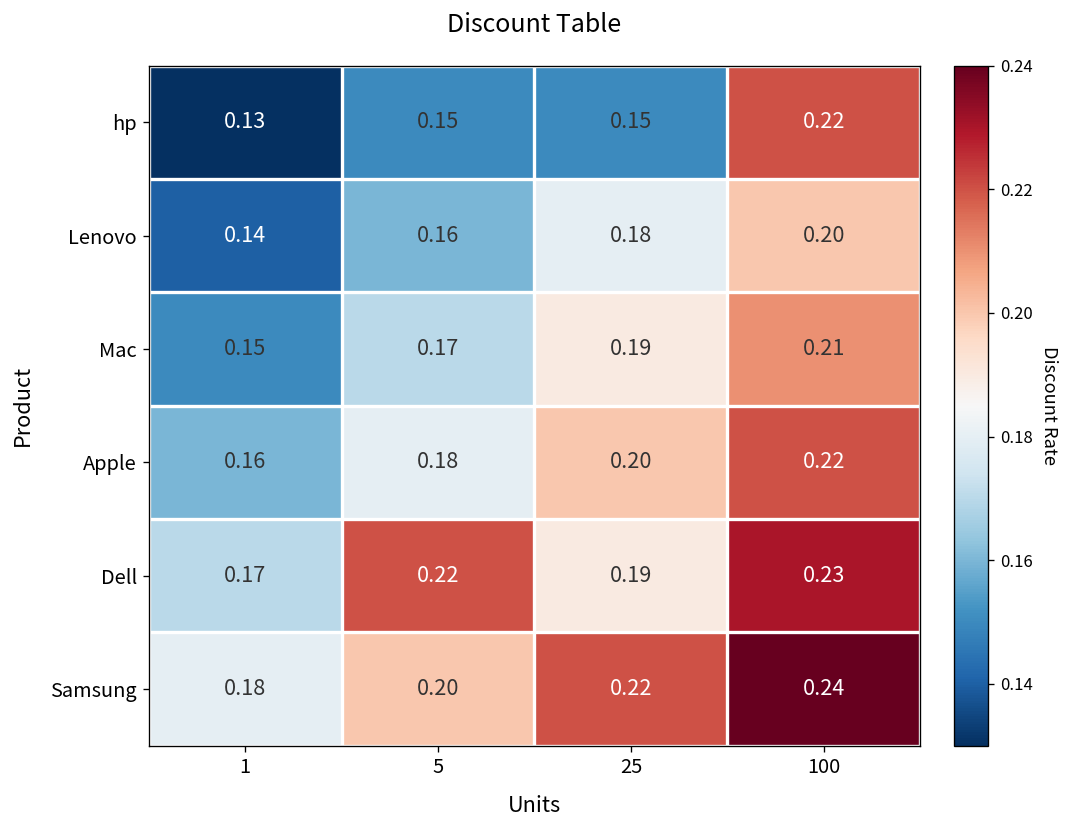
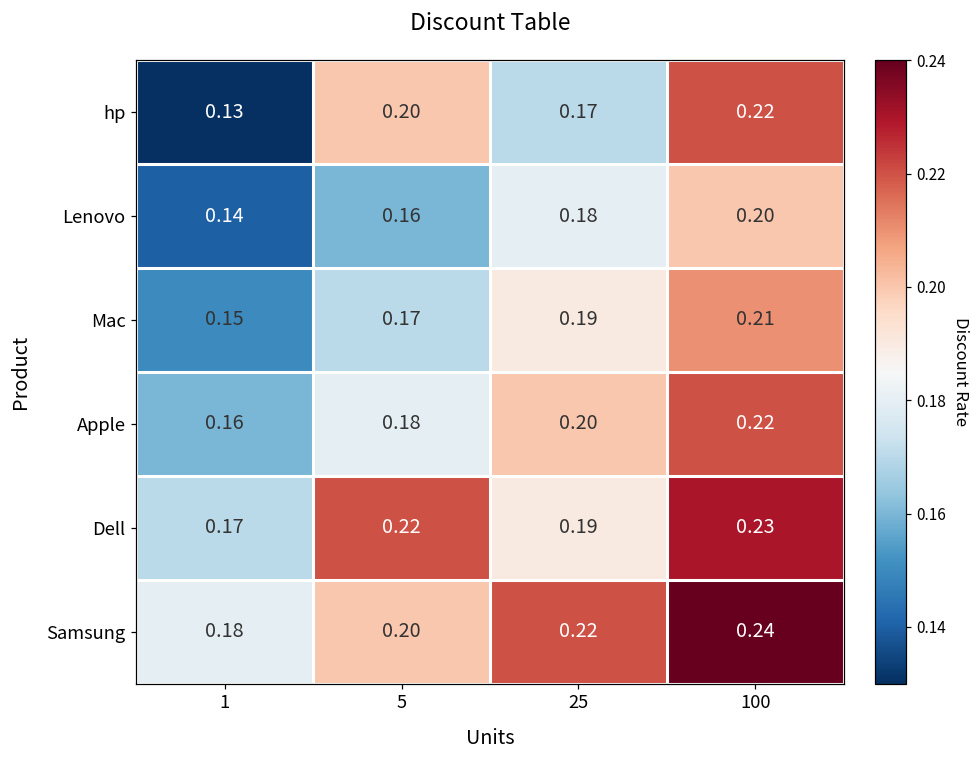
  {
    "hp": {
      "1": 0.13,
-     "5": 0.15,
-     "25": 0.15,
+     "5": 0.20,
+     "25": 0.17,
      "100": 0.22
    },
    "Lenovo": {
      "1": 0.14,
      "5": 0.16,
      "25": 0.18,
      "100": 0.20
    },
    "Mac": {
      "1": 0.15,
      "5": 0.17,
      "25": 0.19,
      "100": 0.21
    },
    "Apple": {
      "1": 0.16,
      "5": 0.18,
      "25": 0.20,
      "100": 0.22
    },
    "Dell": {
      "1": 0.17,
      "5": 0.22,
      "25": 0.19,
      "100": 0.23
    },
    "Samsung": {
      "1": 0.18,
      "5": 0.20,
      "25": 0.22,
      "100": 0.24
    }
  }
